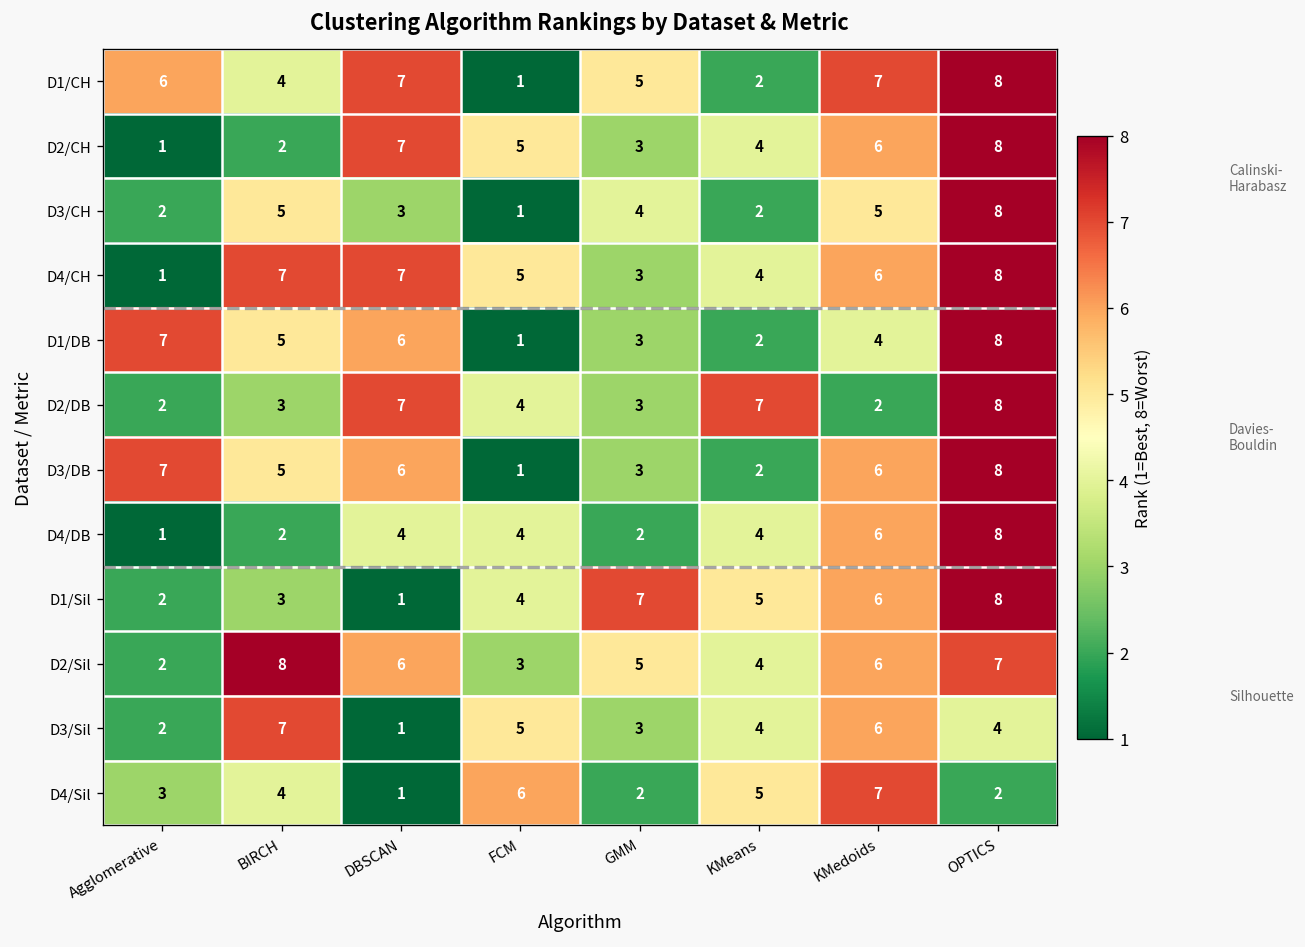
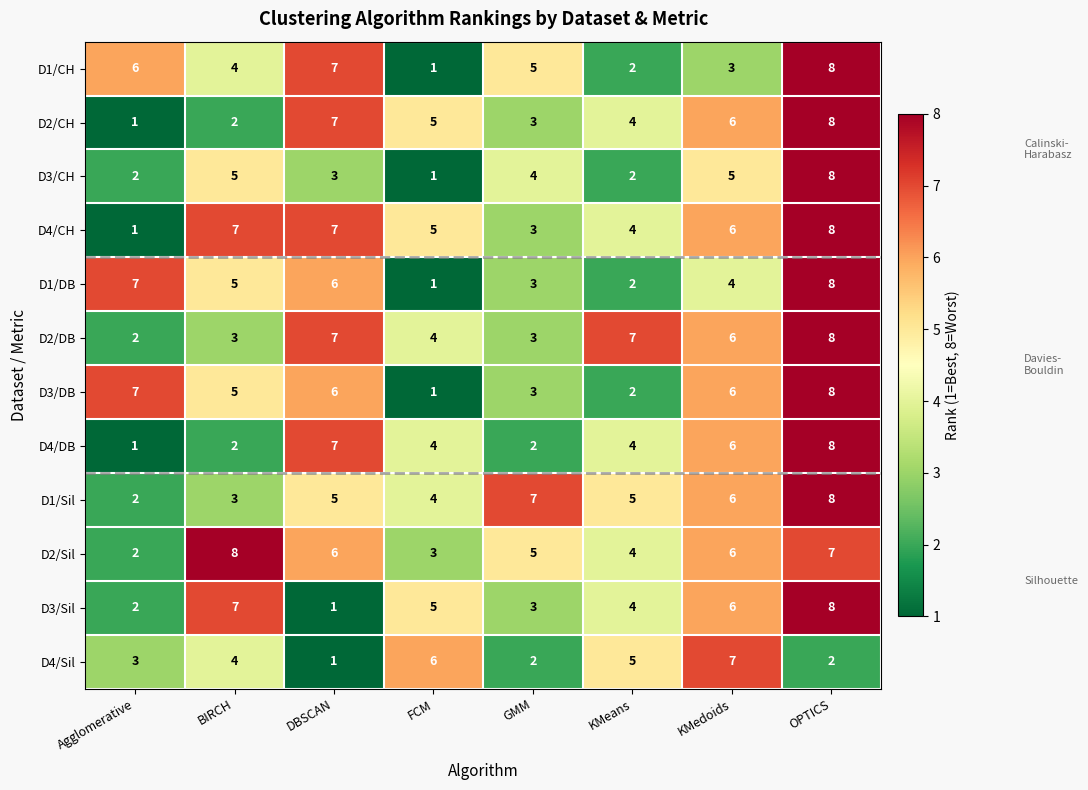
  {
    "D1/CH": {
      "Agglomerative": 6,
      "BIRCH": 4,
      "DBSCAN": 7,
      "FCM": 1,
      "GMM": 5,
      "KMeans": 2,
-     "KMedoids": 7,
+     "KMedoids": 3,
      "OPTICS": 8
    },
    "D2/CH": {
      "Agglomerative": 1,
      "BIRCH": 2,
      "DBSCAN": 7,
      "FCM": 5,
      "GMM": 3,
      "KMeans": 4,
      "KMedoids": 6,
      "OPTICS": 8
    },
    "D3/CH": {
      "Agglomerative": 2,
      "BIRCH": 5,
      "DBSCAN": 3,
      "FCM": 1,
      "GMM": 4,
      "KMeans": 2,
      "KMedoids": 5,
      "OPTICS": 8
    },
    "D4/CH": {
      "Agglomerative": 1,
      "BIRCH": 7,
      "DBSCAN": 7,
      "FCM": 5,
      "GMM": 3,
      "KMeans": 4,
      "KMedoids": 6,
      "OPTICS": 8
    },
    "D1/DB": {
      "Agglomerative": 7,
      "BIRCH": 5,
      "DBSCAN": 6,
      "FCM": 1,
      "GMM": 3,
      "KMeans": 2,
      "KMedoids": 4,
      "OPTICS": 8
    },
    "D2/DB": {
      "Agglomerative": 2,
      "BIRCH": 3,
      "DBSCAN": 7,
      "FCM": 4,
      "GMM": 3,
      "KMeans": 7,
-     "KMedoids": 2,
+     "KMedoids": 6,
      "OPTICS": 8
    },
    "D3/DB": {
      "Agglomerative": 7,
      "BIRCH": 5,
      "DBSCAN": 6,
      "FCM": 1,
      "GMM": 3,
      "KMeans": 2,
      "KMedoids": 6,
      "OPTICS": 8
    },
    "D4/DB": {
      "Agglomerative": 1,
      "BIRCH": 2,
-     "DBSCAN": 4,
+     "DBSCAN": 7,
      "FCM": 4,
      "GMM": 2,
      "KMeans": 4,
      "KMedoids": 6,
      "OPTICS": 8
    },
    "D1/Sil": {
      "Agglomerative": 2,
      "BIRCH": 3,
-     "DBSCAN": 1,
+     "DBSCAN": 5,
      "FCM": 4,
      "GMM": 7,
      "KMeans": 5,
      "KMedoids": 6,
      "OPTICS": 8
    },
    "D2/Sil": {
      "Agglomerative": 2,
      "BIRCH": 8,
      "DBSCAN": 6,
      "FCM": 3,
      "GMM": 5,
      "KMeans": 4,
      "KMedoids": 6,
      "OPTICS": 7
    },
    "D3/Sil": {
      "Agglomerative": 2,
      "BIRCH": 7,
      "DBSCAN": 1,
      "FCM": 5,
      "GMM": 3,
      "KMeans": 4,
      "KMedoids": 6,
-     "OPTICS": 4
+     "OPTICS": 8
    },
    "D4/Sil": {
      "Agglomerative": 3,
      "BIRCH": 4,
      "DBSCAN": 1,
      "FCM": 6,
      "GMM": 2,
      "KMeans": 5,
      "KMedoids": 7,
      "OPTICS": 2
    }
  }
